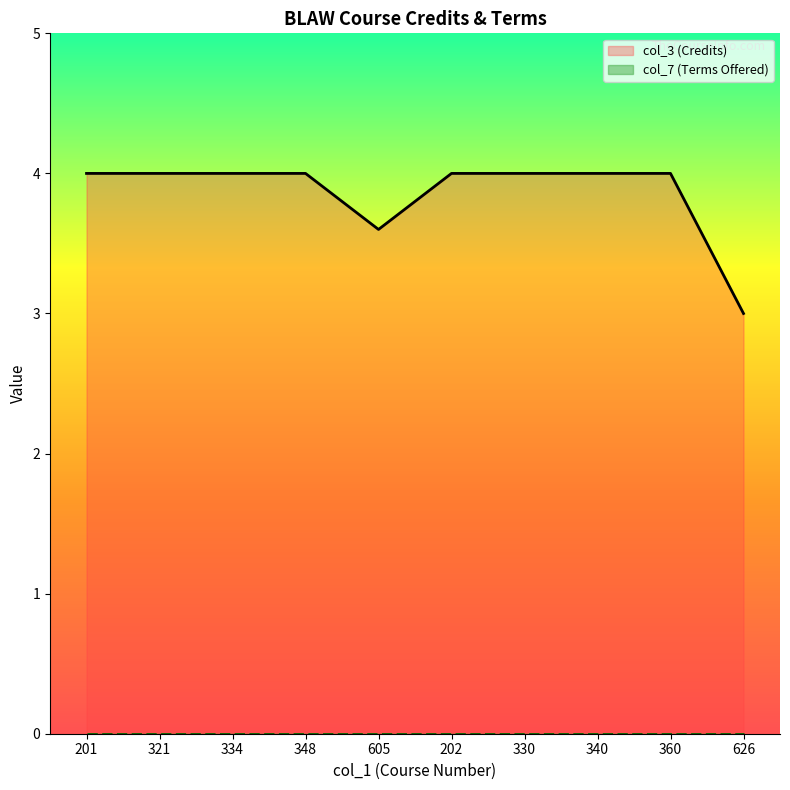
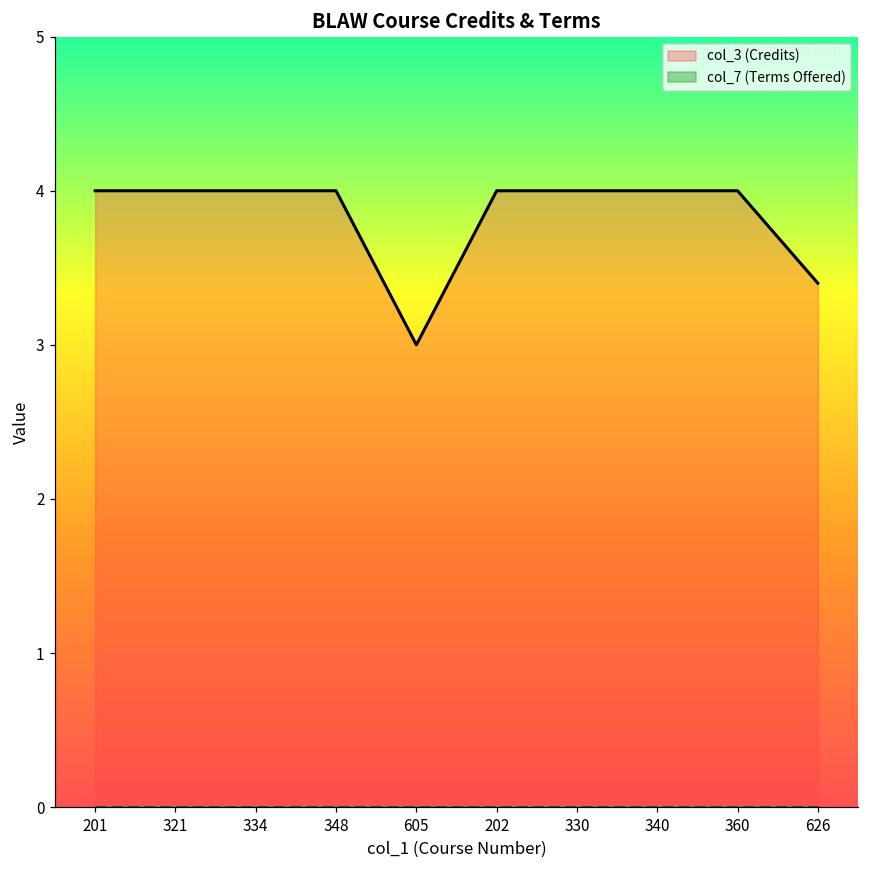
  {
    "col_3 (Credits)": {
      "201": 4.0,
      "321": 4.0,
      "334": 4.0,
      "348": 4.0,
-     "605": 3.6,
+     "605": 3.0,
      "202": 4.0,
      "330": 4.0,
      "340": 4.0,
      "360": 4.0,
-     "626": 3.0
+     "626": 3.4
    },
    "col_7 (Terms Offered)": {
      "201": 0.0,
      "321": 0.0,
      "334": 0.0,
      "348": 0.0,
      "605": 0.0,
      "202": 0.0,
      "330": 0.0,
      "340": 0.0,
      "360": 0.0,
      "626": 0.0
    }
  }
